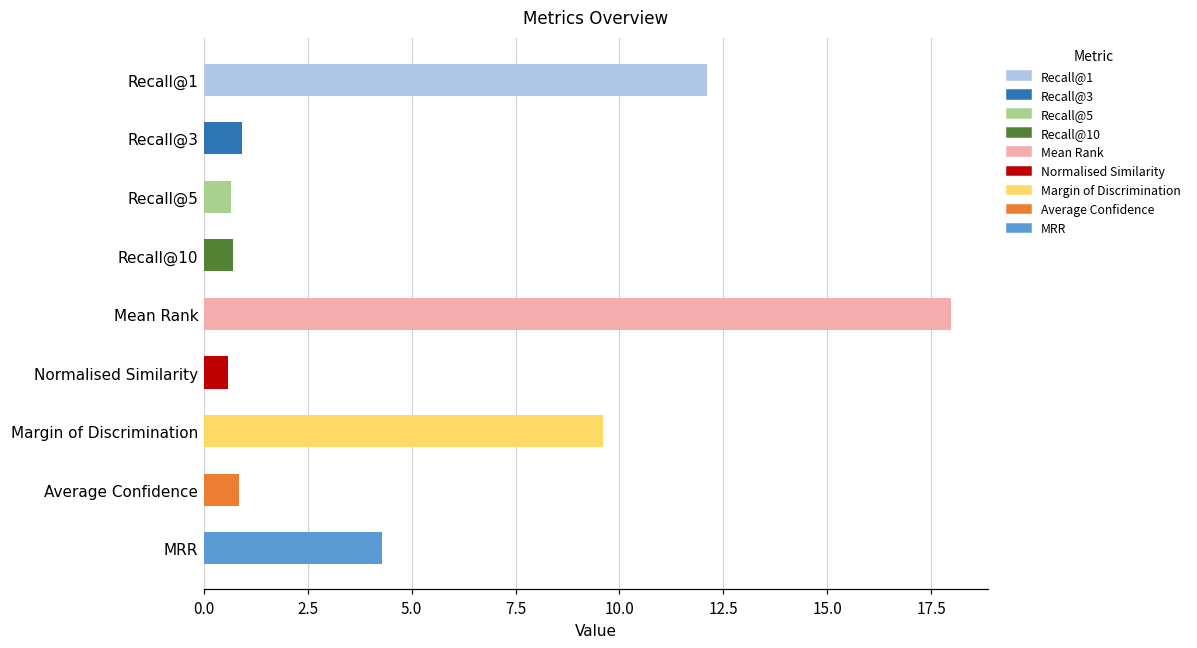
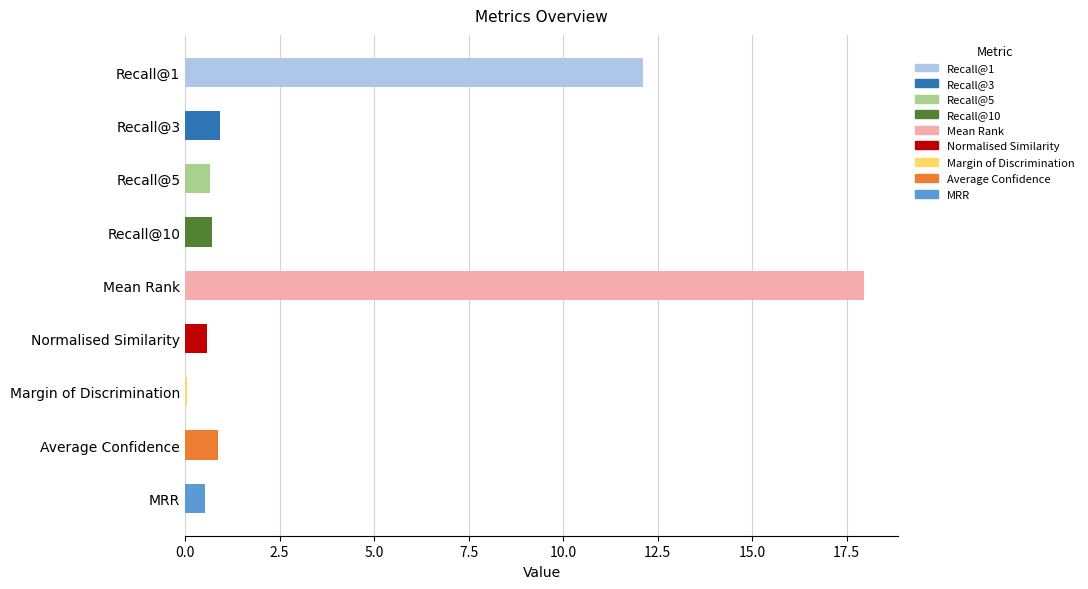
  {
    "Recall@1": 12.1,
    "Recall@3": 0.9,
    "Recall@5": 0.7,
    "Recall@10": 0.7,
    "Mean Rank": 18.0,
    "Normalised Similarity": 0.6,
-   "Margin of Discrimination": 9.6,
+   "Margin of Discrimination": 0.0,
    "Average Confidence": 0.9,
-   "MRR": 4.3
+   "MRR": 0.5
  }
